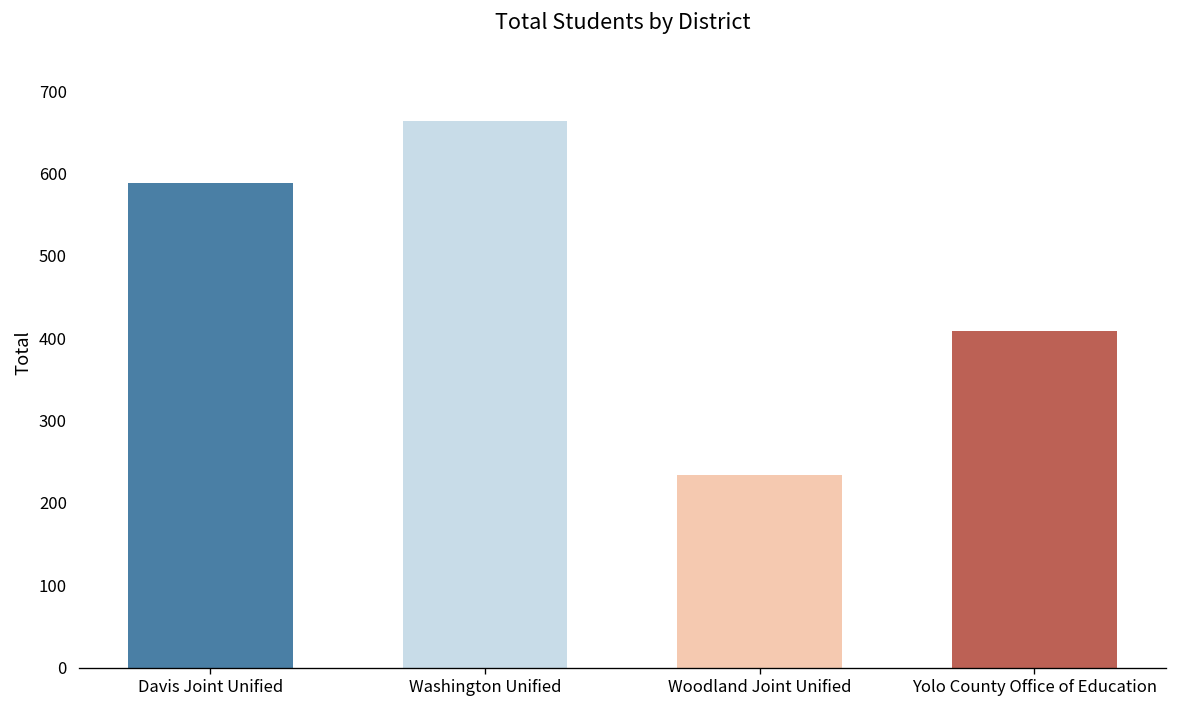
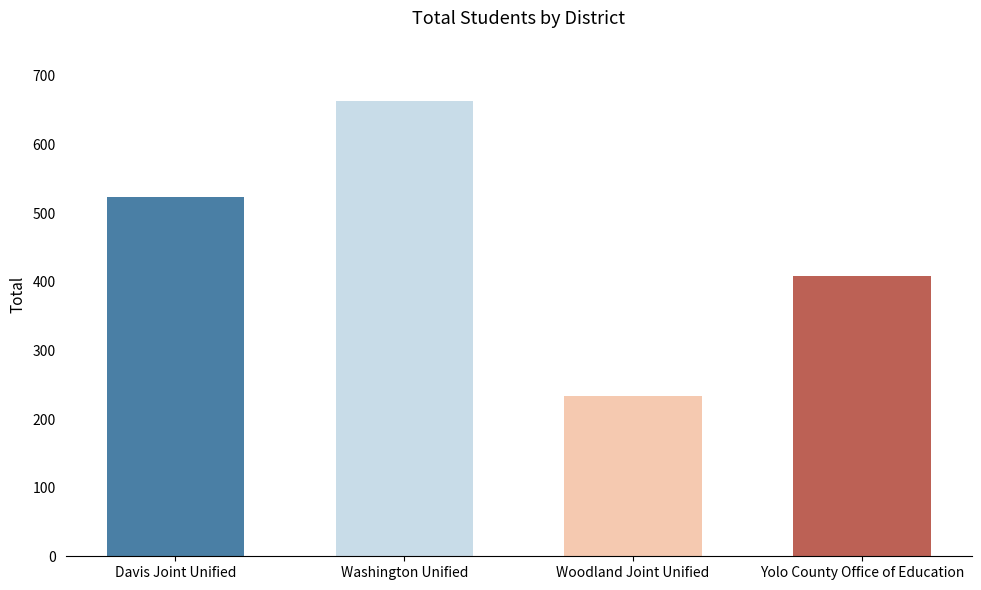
  {
-   "Davis Joint Unified": 590,
+   "Davis Joint Unified": 520,
    "Washington Unified": 660,
    "Woodland Joint Unified": 230,
    "Yolo County Office of Education": 410
  }
